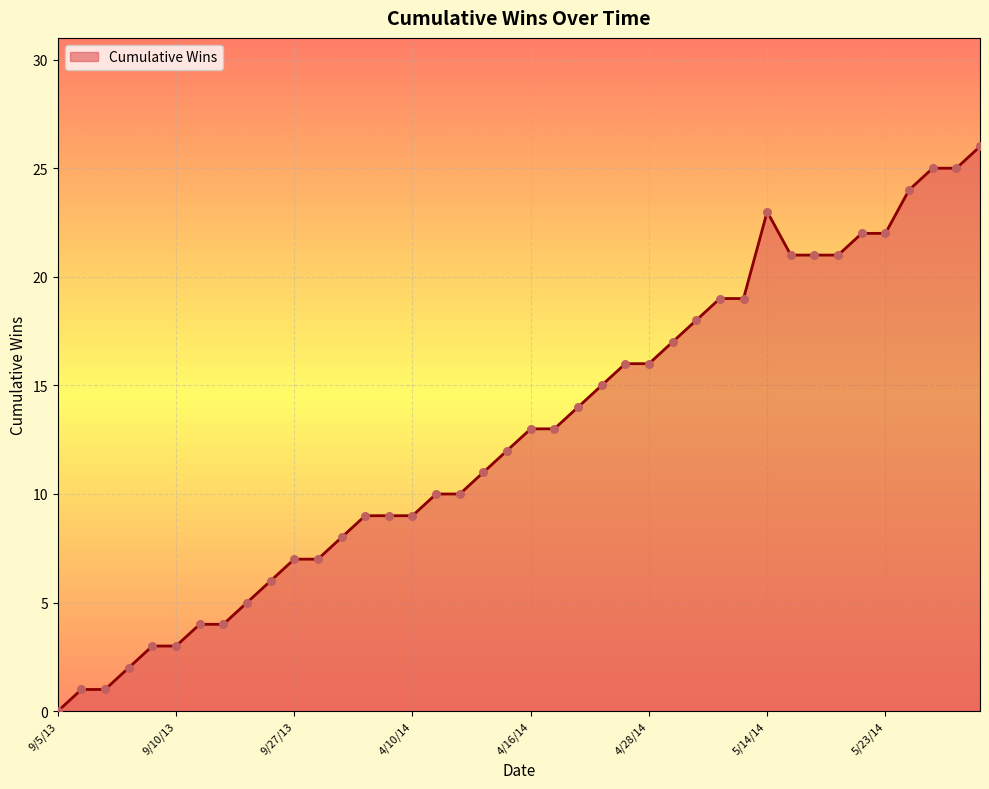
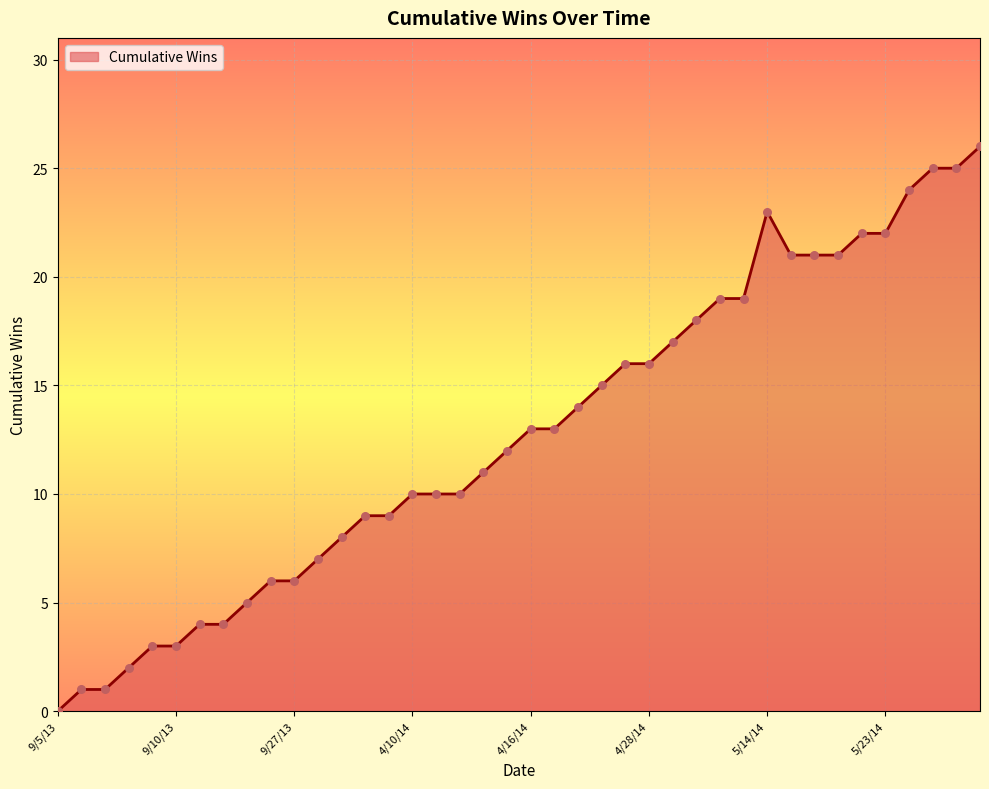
  {
    "9/5/13": 0,
    "9/10/13": 3,
-   "9/27/13": 7,
-   "4/10/14": 9,
+   "9/27/13": 6,
+   "4/10/14": 10,
    "4/16/14": 13,
    "4/28/14": 16,
    "5/14/14": 23,
    "5/23/14": 22
  }
